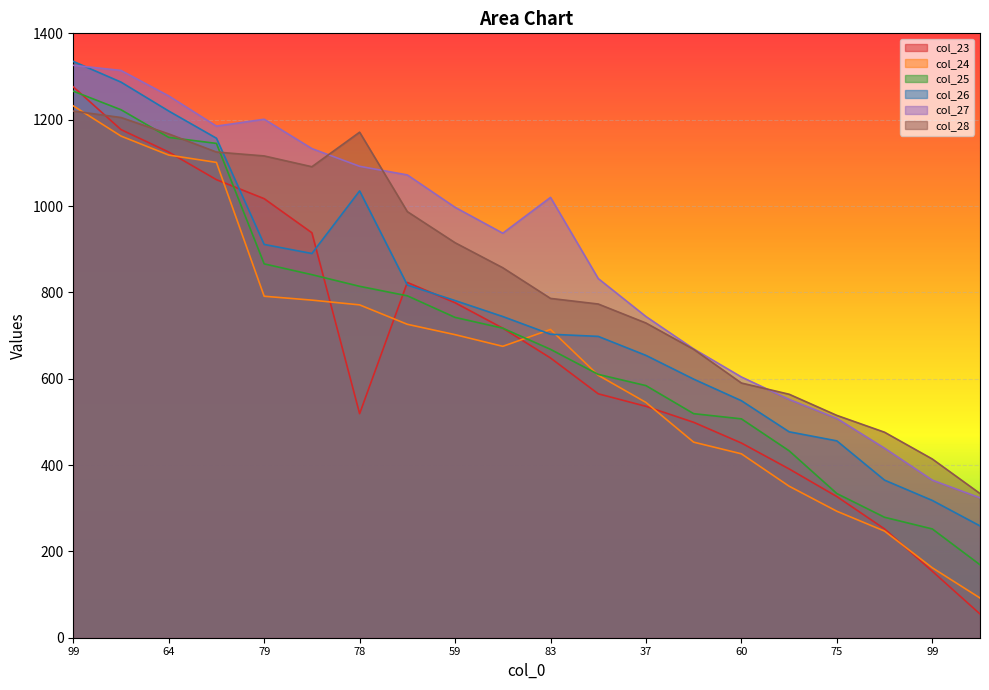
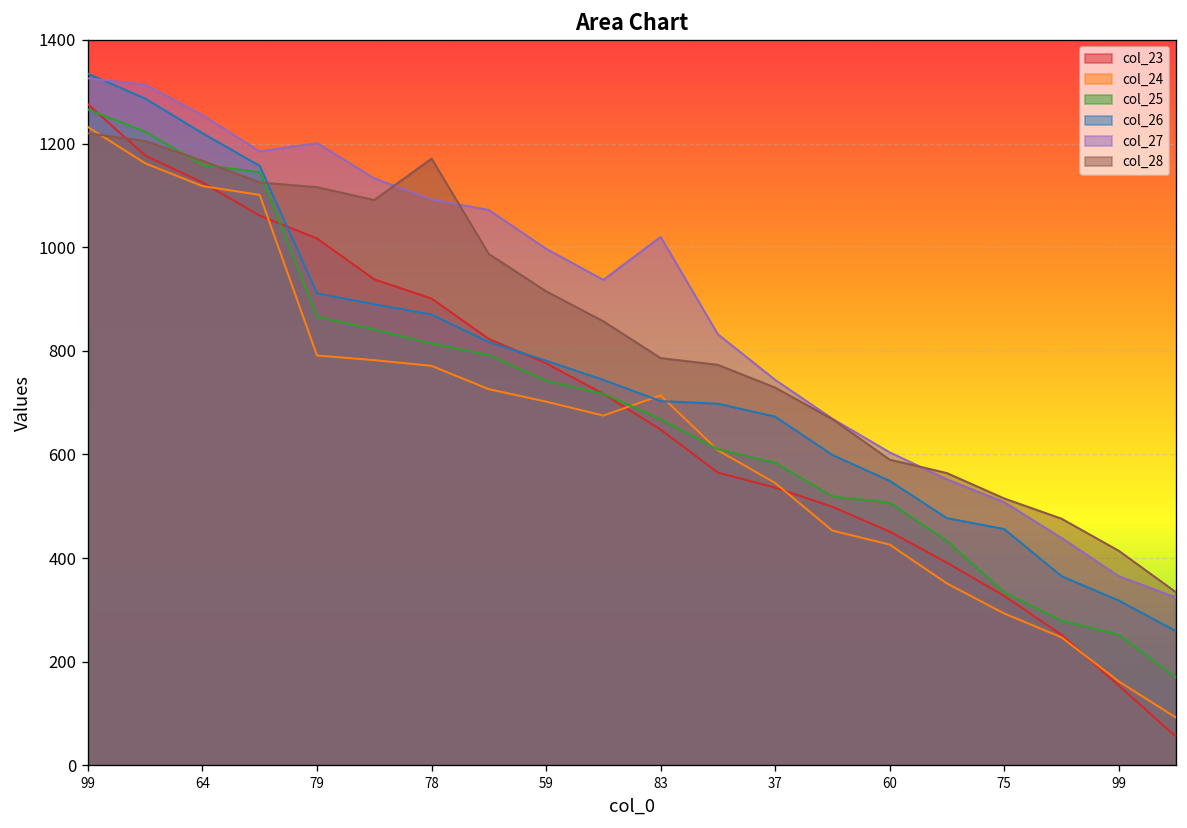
  {
    "col_23": {
      "64": 1130,
      "79": 1020,
-     "78": 520,
+     "78": 900,
      "83": 650,
      "37": 540,
      "60": 450,
      "75": 330
    },
    "col_24": {
      "64": 1120,
      "79": 790,
      "78": 770,
      "59": 700,
      "83": 710,
      "37": 550,
      "60": 430,
      "75": 290
    },
    "col_25": {
      "64": 1160,
      "79": 870,
      "78": 810,
      "59": 740,
      "83": 670,
      "37": 580,
      "60": 510,
      "75": 330
    },
    "col_26": {
      "64": 1220,
      "79": 910,
-     "78": 1040,
+     "78": 870,
      "83": 700,
-     "37": 650,
+     "37": 670,
      "60": 550,
      "75": 460
    },
    "col_27": {
      "64": 1260,
      "79": 1200,
      "78": 1090,
      "59": 1000,
      "83": 1020,
      "37": 740,
      "60": 600,
      "75": 510
    },
    "col_28": {
      "64": 1170,
      "79": 1120,
      "78": 1170,
      "59": 920,
      "83": 790,
      "37": 730,
      "60": 590,
      "75": 520
    }
  }
